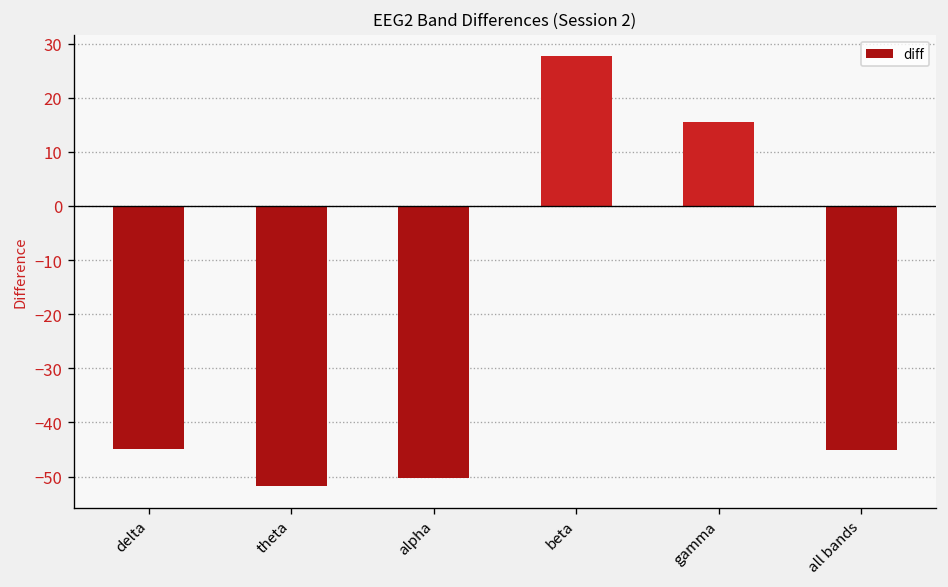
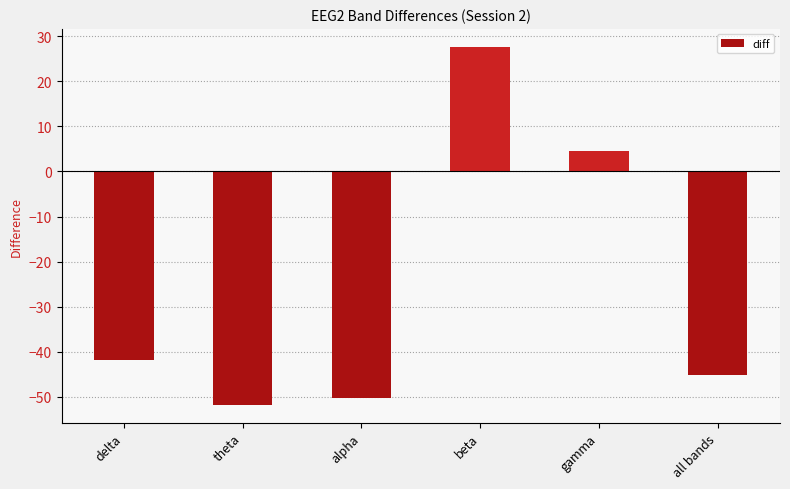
  {
-   "delta": -45,
+   "delta": -42,
    "theta": -52,
    "alpha": -50,
    "beta": 28,
-   "gamma": 15,
+   "gamma": 4,
    "all bands": -45
  }
